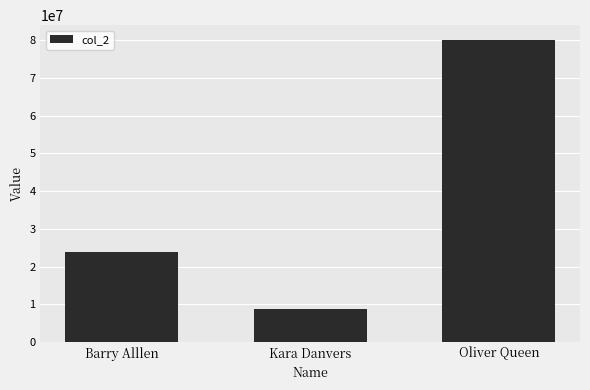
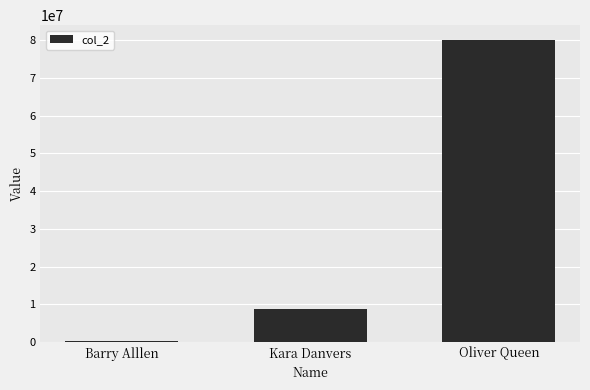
  {
-   "Barry Alllen": 24000000,
+   "Barry Alllen": 0,
    "Kara Danvers": 9000000,
    "Oliver Queen": 80000000
  }
